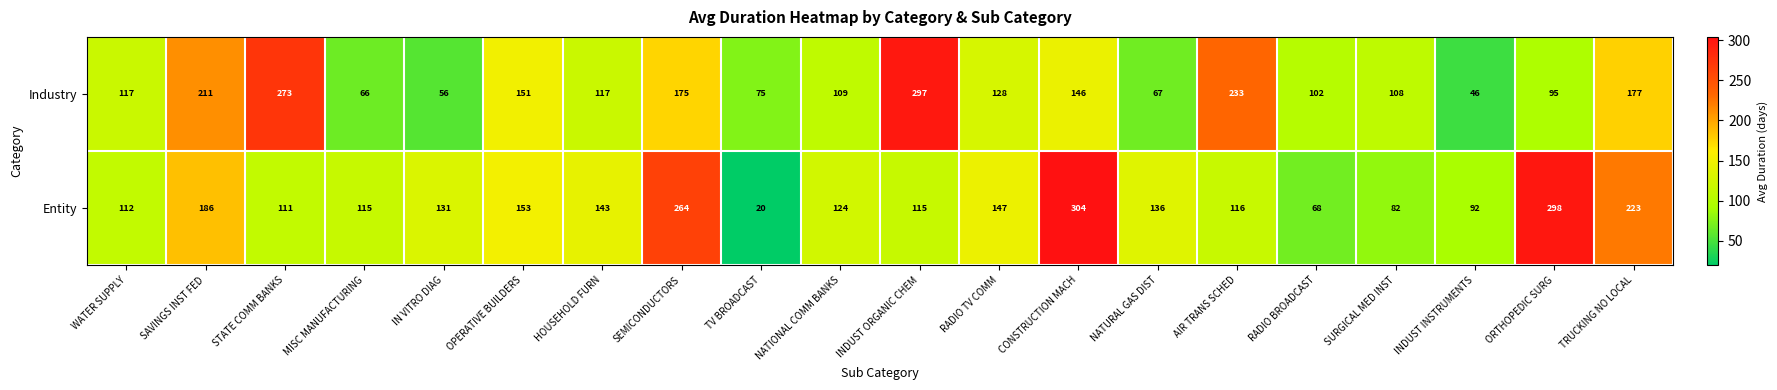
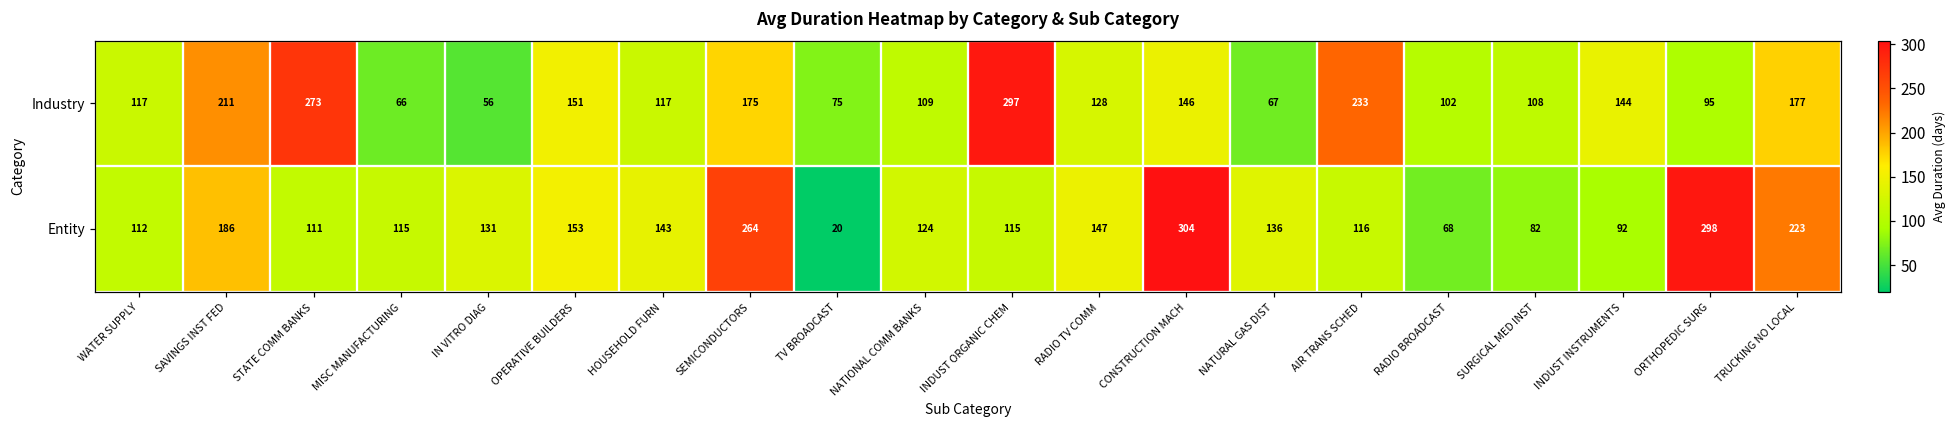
  {
    "Industry": {
      "WATER SUPPLY": 117,
      "SAVINGS INST FED": 211,
      "STATE COMM BANKS": 273,
      "MISC MANUFACTURING": 66,
      "IN VITRO DIAG": 56,
      "OPERATIVE BUILDERS": 151,
      "HOUSEHOLD FURN": 117,
      "SEMICONDUCTORS": 175,
      "TV BROADCAST": 75,
      "NATIONAL COMM BANKS": 109,
      "INDUST ORGANIC CHEM": 297,
      "RADIO TV COMM": 128,
      "CONSTRUCTION MACH": 146,
      "NATURAL GAS DIST": 67,
      "AIR TRANS SCHED": 233,
      "RADIO BROADCAST": 102,
      "SURGICAL MED INST": 108,
-     "INDUST INSTRUMENTS": 46,
+     "INDUST INSTRUMENTS": 144,
      "ORTHOPEDIC SURG": 95,
      "TRUCKING NO LOCAL": 177
    },
    "Entity": {
      "WATER SUPPLY": 112,
      "SAVINGS INST FED": 186,
      "STATE COMM BANKS": 111,
      "MISC MANUFACTURING": 115,
      "IN VITRO DIAG": 131,
      "OPERATIVE BUILDERS": 153,
      "HOUSEHOLD FURN": 143,
      "SEMICONDUCTORS": 264,
      "TV BROADCAST": 20,
      "NATIONAL COMM BANKS": 124,
      "INDUST ORGANIC CHEM": 115,
      "RADIO TV COMM": 147,
      "CONSTRUCTION MACH": 304,
      "NATURAL GAS DIST": 136,
      "AIR TRANS SCHED": 116,
      "RADIO BROADCAST": 68,
      "SURGICAL MED INST": 82,
      "INDUST INSTRUMENTS": 92,
      "ORTHOPEDIC SURG": 298,
      "TRUCKING NO LOCAL": 223
    }
  }
